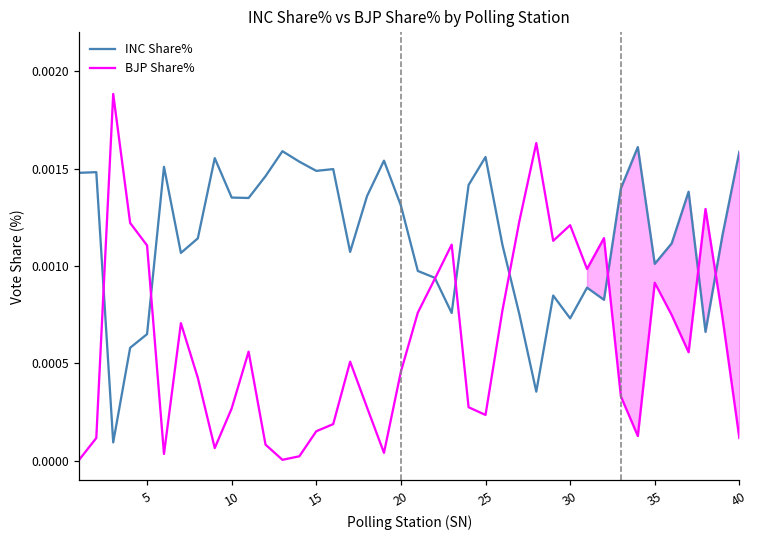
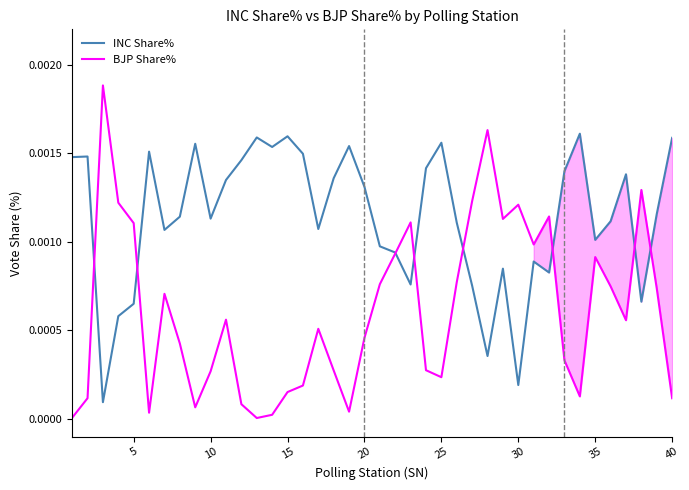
  {
    "INC Share%": {
      "5": 0.00065,
-     "10": 0.00135,
-     "15": 0.00149,
+     "10": 0.00113,
+     "15": 0.00160,
      "20": 0.00131,
      "25": 0.00156,
-     "30": 0.00073
+     "30": 0.00019
    }
  }
